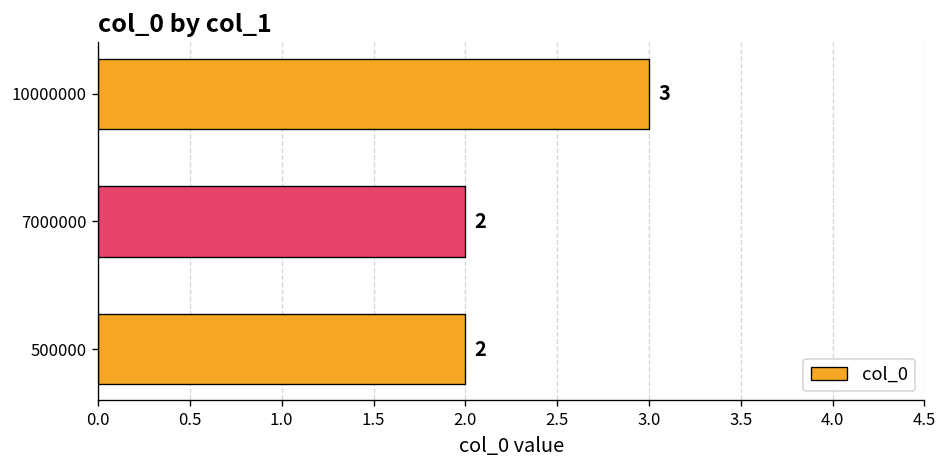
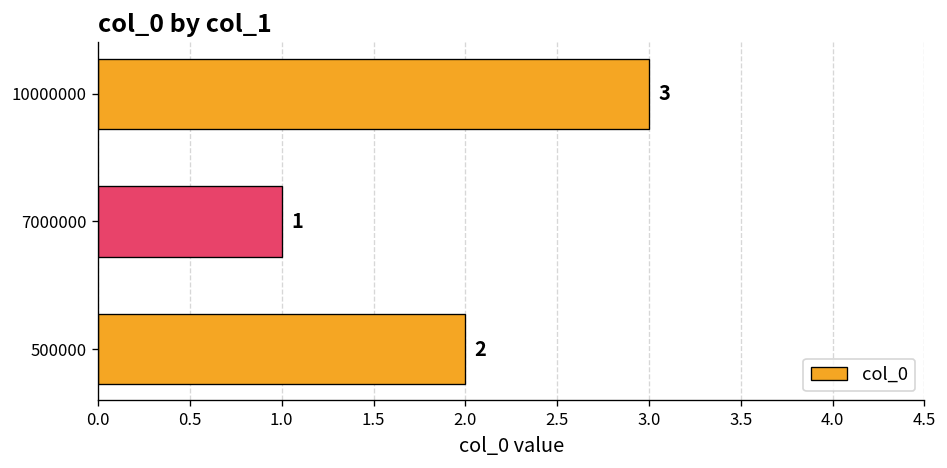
  {
    "10000000": 3,
-   "7000000": 2,
+   "7000000": 1,
    "500000": 2
  }
